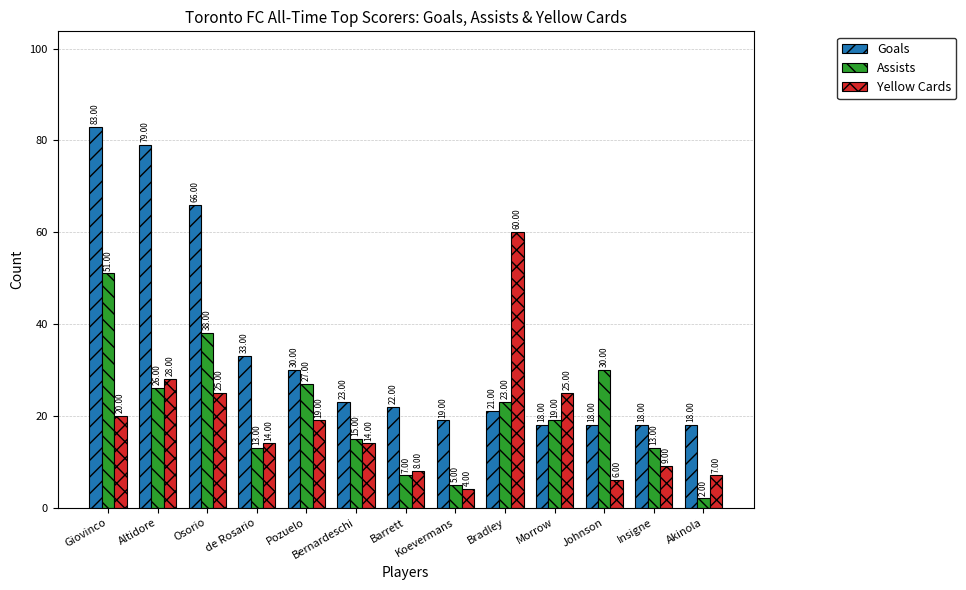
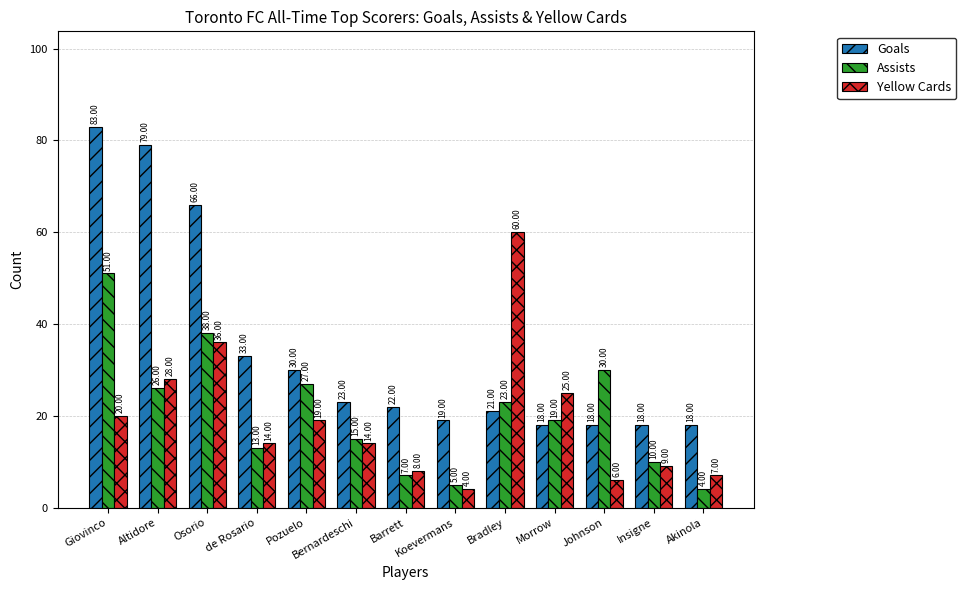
  {
    "Goals": {
      "Giovinco": 83.00,
      "Altidore": 79.00,
      "Osorio": 66.00,
      "de Rosario": 33.00,
      "Pozuelo": 30.00,
      "Bernardeschi": 23.00,
      "Barrett": 22.00,
      "Koevermans": 19.00,
      "Bradley": 21.00,
      "Morrow": 18.00,
      "Johnson": 18.00,
      "Insigne": 18.00,
      "Akinola": 18.00
    },
    "Assists": {
      "Giovinco": 51.00,
      "Altidore": 26.00,
      "Osorio": 38.00,
      "de Rosario": 13.00,
      "Pozuelo": 27.00,
      "Bernardeschi": 15.00,
      "Barrett": 7.00,
      "Koevermans": 5.00,
      "Bradley": 23.00,
      "Morrow": 19.00,
      "Johnson": 30.00,
-     "Insigne": 13.00,
-     "Akinola": 2.00
+     "Insigne": 10.00,
+     "Akinola": 4.00
    },
    "Yellow Cards": {
      "Giovinco": 20.00,
      "Altidore": 28.00,
-     "Osorio": 25.00,
+     "Osorio": 36.00,
      "de Rosario": 14.00,
      "Pozuelo": 19.00,
      "Bernardeschi": 14.00,
      "Barrett": 8.00,
      "Koevermans": 4.00,
      "Bradley": 60.00,
      "Morrow": 25.00,
      "Johnson": 6.00,
      "Insigne": 9.00,
      "Akinola": 7.00
    }
  }
